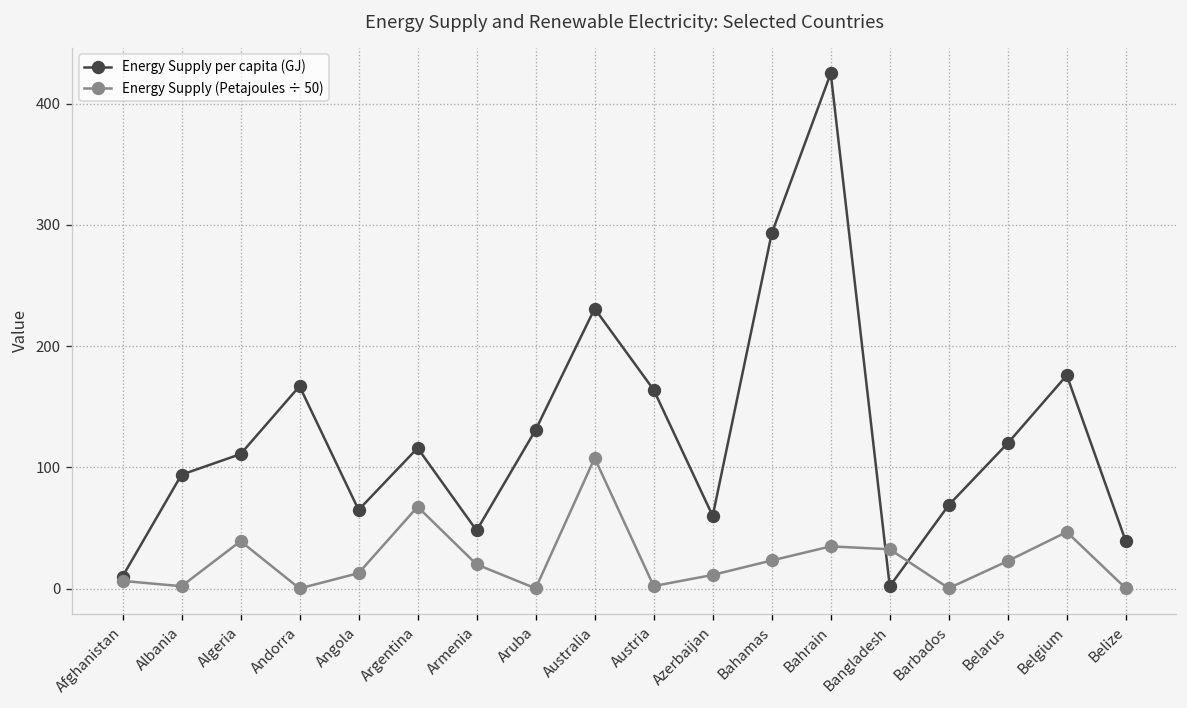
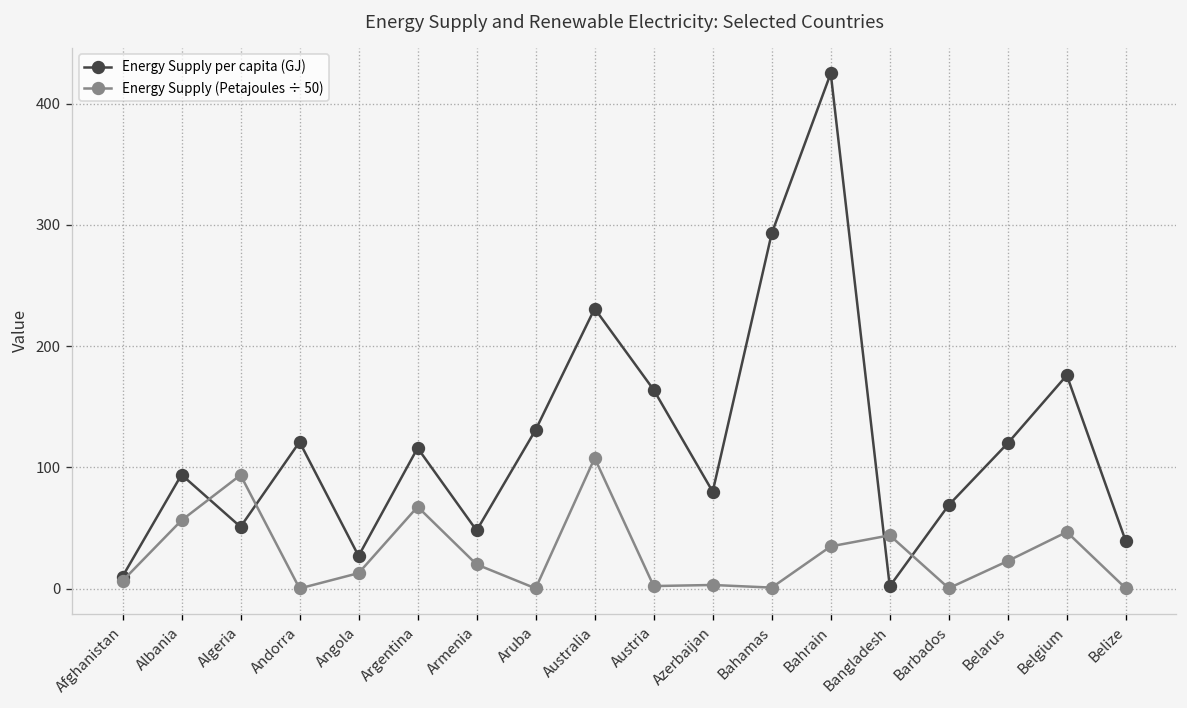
  {
    "Energy Supply per capita (GJ)": {
      "Afghanistan": 10,
      "Albania": 94,
-     "Algeria": 111,
-     "Andorra": 167,
-     "Angola": 65,
+     "Algeria": 51,
+     "Andorra": 121,
+     "Angola": 27,
      "Argentina": 116,
      "Armenia": 48,
      "Aruba": 131,
      "Australia": 231,
      "Austria": 164,
-     "Azerbaijan": 60,
+     "Azerbaijan": 80,
      "Bahamas": 293,
      "Bahrain": 425,
      "Bangladesh": 2,
      "Barbados": 69,
      "Belarus": 120,
      "Belgium": 176,
      "Belize": 39
    },
    "Energy Supply (Petajoules ÷ 50)": {
      "Afghanistan": 6,
-     "Albania": 2,
-     "Algeria": 39,
+     "Albania": 56,
+     "Algeria": 94,
      "Andorra": 0,
      "Angola": 13,
      "Argentina": 68,
      "Armenia": 20,
      "Aruba": 0,
      "Australia": 108,
      "Austria": 2,
-     "Azerbaijan": 11,
-     "Bahamas": 23,
+     "Azerbaijan": 3,
+     "Bahamas": 1,
      "Bahrain": 35,
-     "Bangladesh": 33,
+     "Bangladesh": 44,
      "Barbados": 0,
      "Belarus": 23,
      "Belgium": 47,
      "Belize": 0
    }
  }
